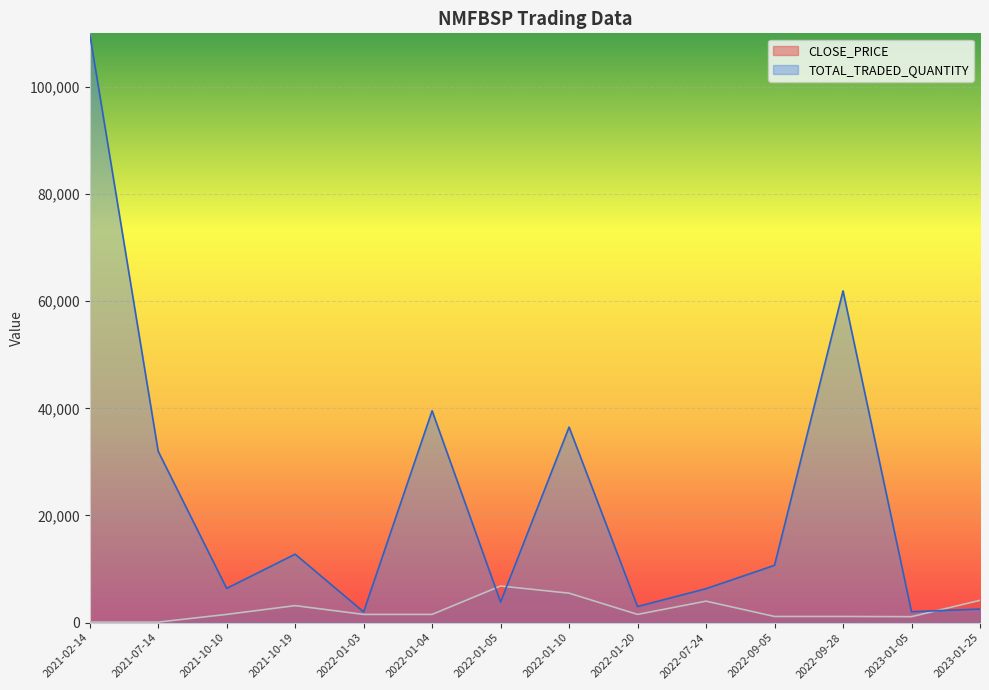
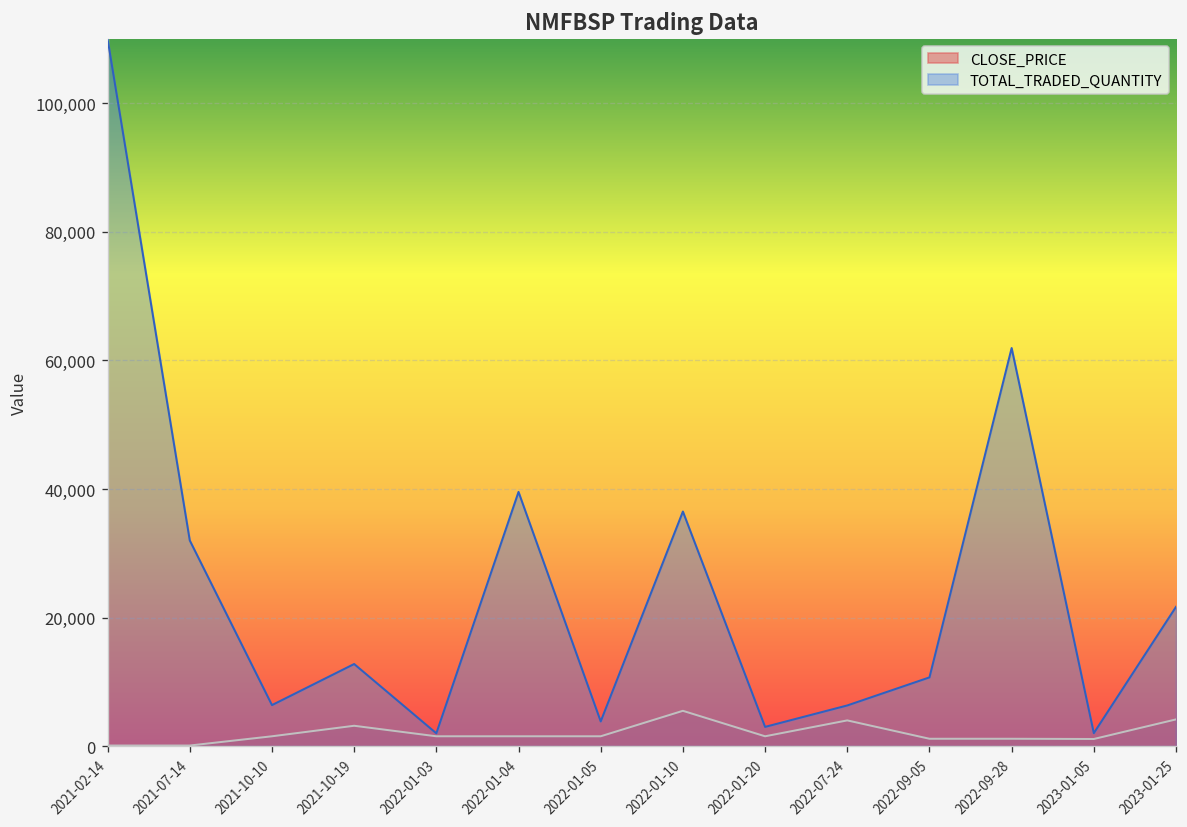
  {
    "CLOSE_PRICE": {
      "2021-02-14": "0",
      "2021-07-14": "0",
      "2021-10-10": "2,000",
      "2021-10-19": "3,000",
      "2022-01-04": "2,000",
-     "2022-01-05": "7,000",
+     "2022-01-05": "2,000",
      "2022-01-10": "5,000",
      "2022-01-20": "2,000",
      "2022-07-24": "4,000",
      "2022-09-05": "1,000",
      "2022-09-28": "1,000",
      "2023-01-05": "1,000",
      "2023-01-25": "4,000"
    },
    "TOTAL_TRADED_QUANTITY": {
      "2021-02-14": "110,000",
      "2021-07-14": "32,000",
      "2021-10-10": "6,000",
      "2021-10-19": "13,000",
      "2022-01-04": "40,000",
      "2022-01-05": "4,000",
      "2022-01-10": "37,000",
      "2022-01-20": "3,000",
      "2022-07-24": "6,000",
      "2022-09-05": "11,000",
      "2022-09-28": "62,000",
      "2023-01-05": "2,000",
-     "2023-01-25": "3,000"
+     "2023-01-25": "22,000"
    }
  }
